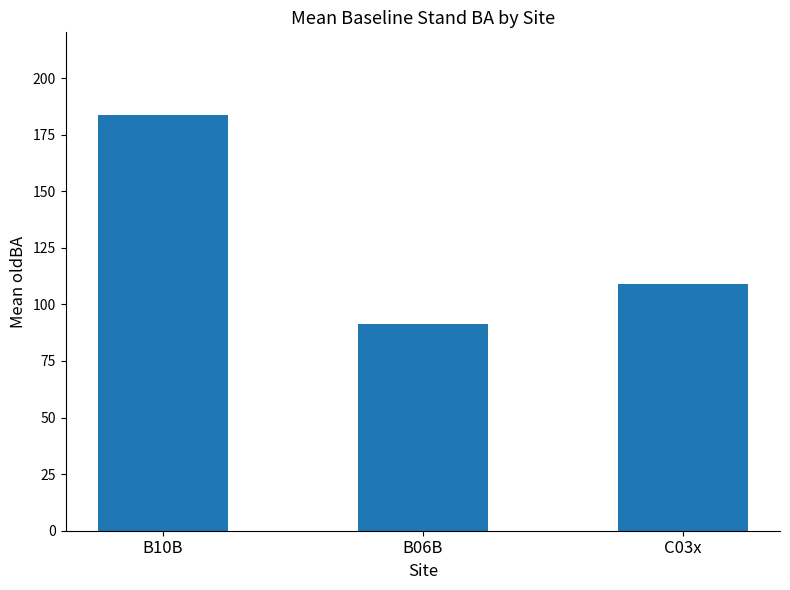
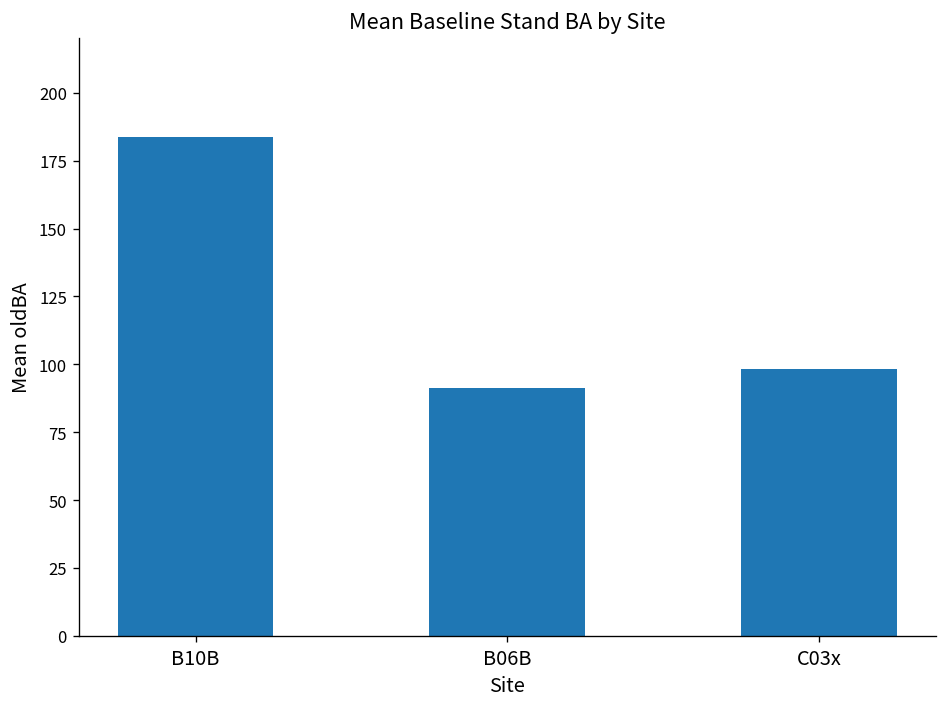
  {
    "B10B": 184,
    "B06B": 91,
-   "C03x": 109
+   "C03x": 98
  }
